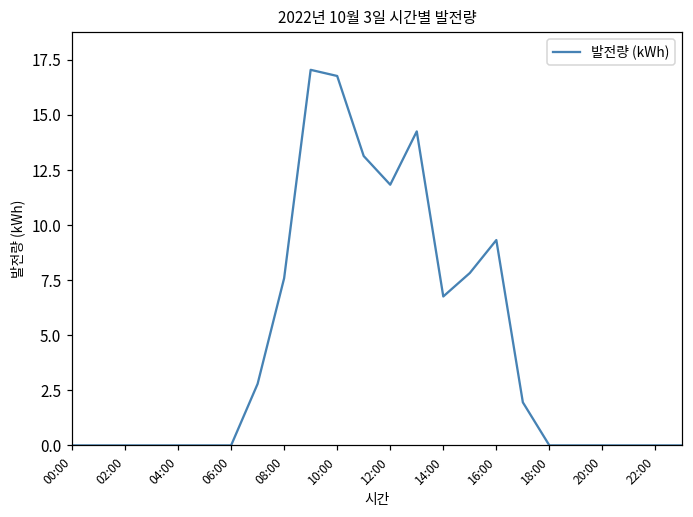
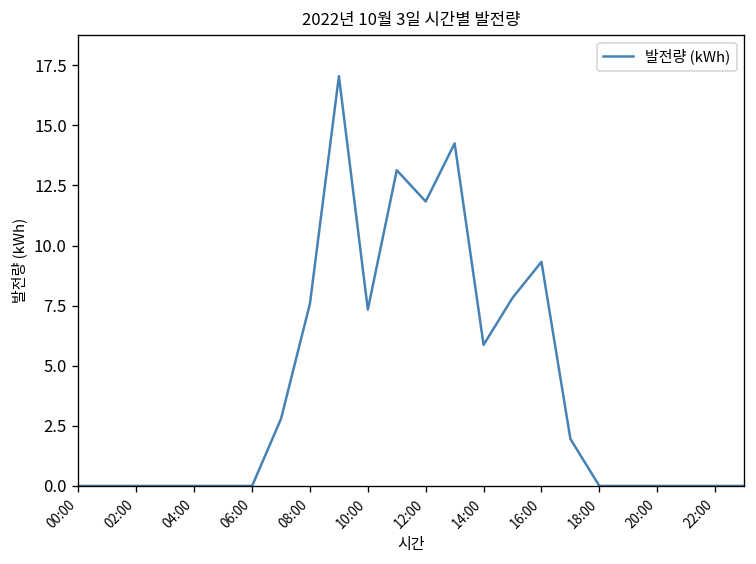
  {
    "00:00": 0.0,
    "02:00": 0.0,
    "04:00": 0.0,
    "06:00": 0.0,
    "08:00": 7.6,
-   "10:00": 16.8,
+   "10:00": 7.3,
    "12:00": 11.8,
-   "14:00": 6.8,
+   "14:00": 5.9,
    "16:00": 9.3,
    "18:00": 0.0,
    "20:00": 0.0,
    "22:00": 0.0
  }
